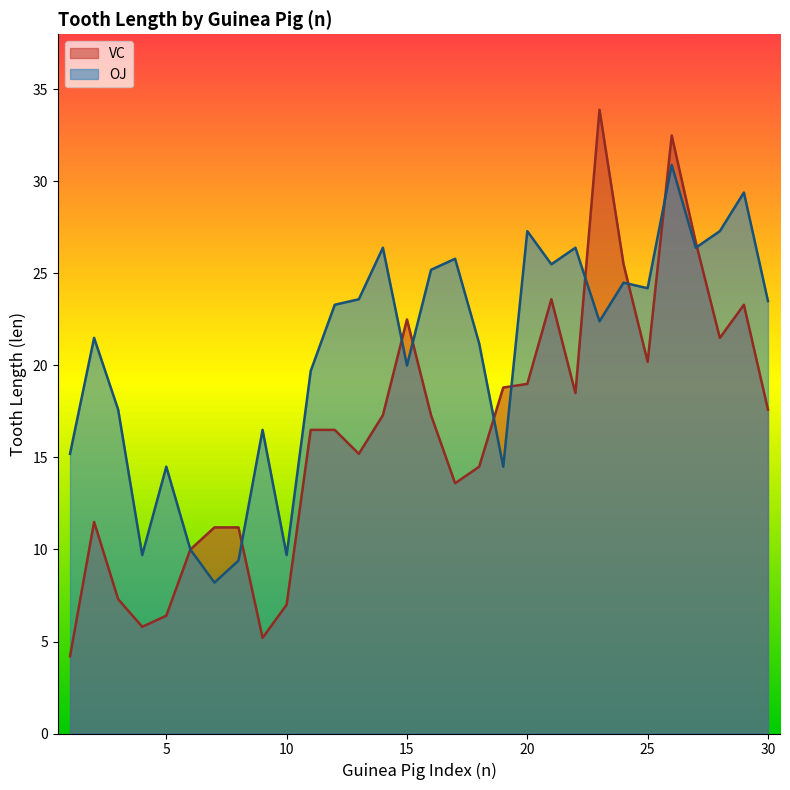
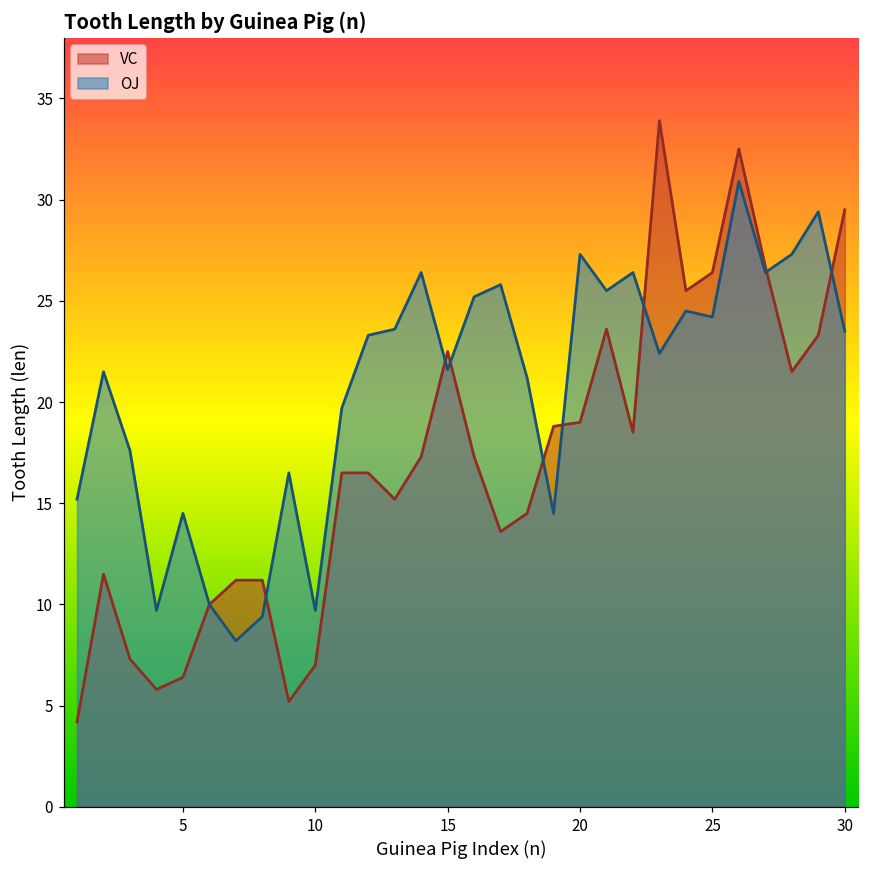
  {
    "VC": {
      "5": 6.4,
      "10": 7.0,
      "15": 22.5,
      "20": 19.0,
-     "25": 20.2,
-     "30": 17.6
+     "25": 26.4,
+     "30": 29.5
    },
    "OJ": {
      "5": 14.5,
      "10": 9.7,
-     "15": 20.0,
+     "15": 21.6,
      "20": 27.3,
      "25": 24.2,
      "30": 23.5
    }
  }
